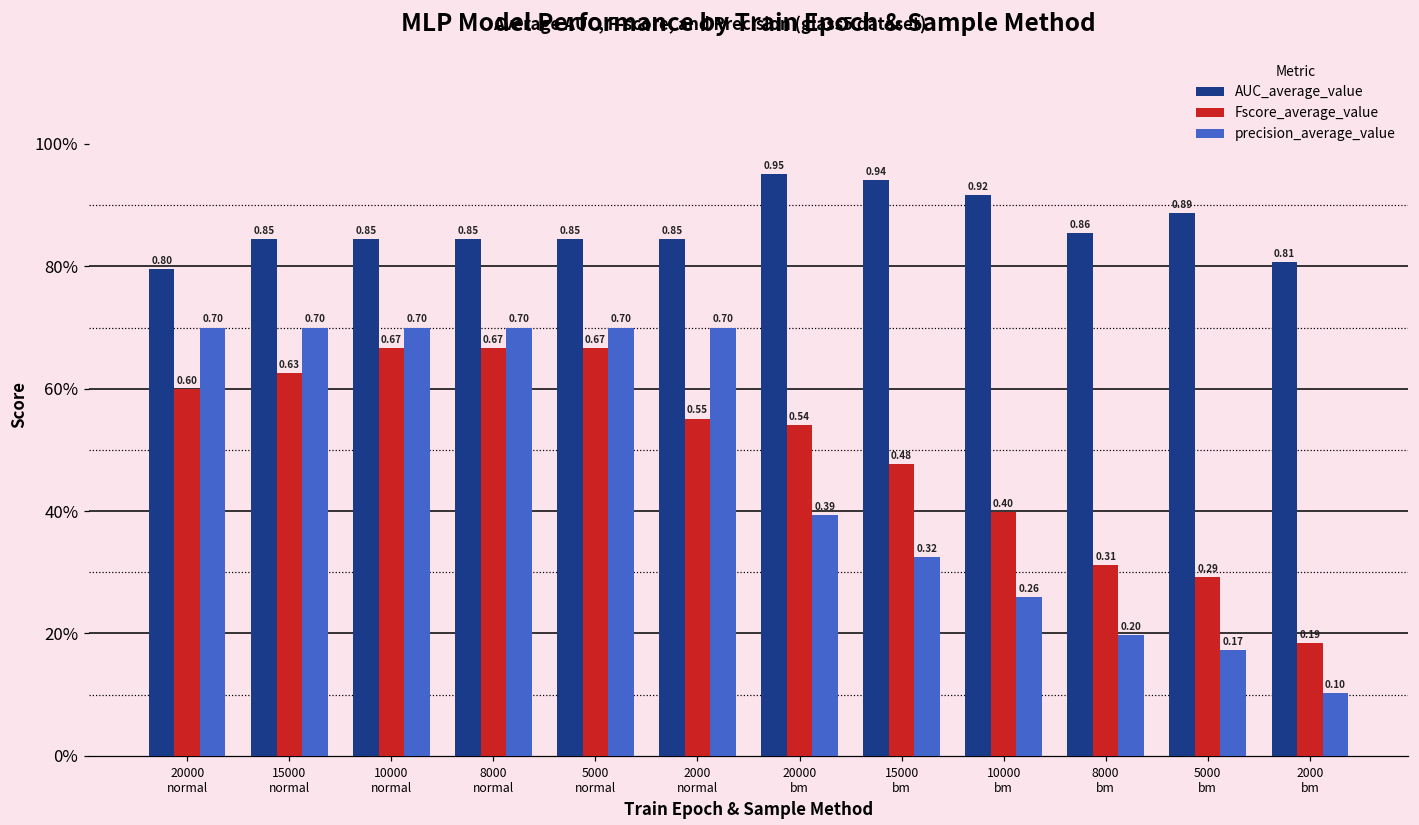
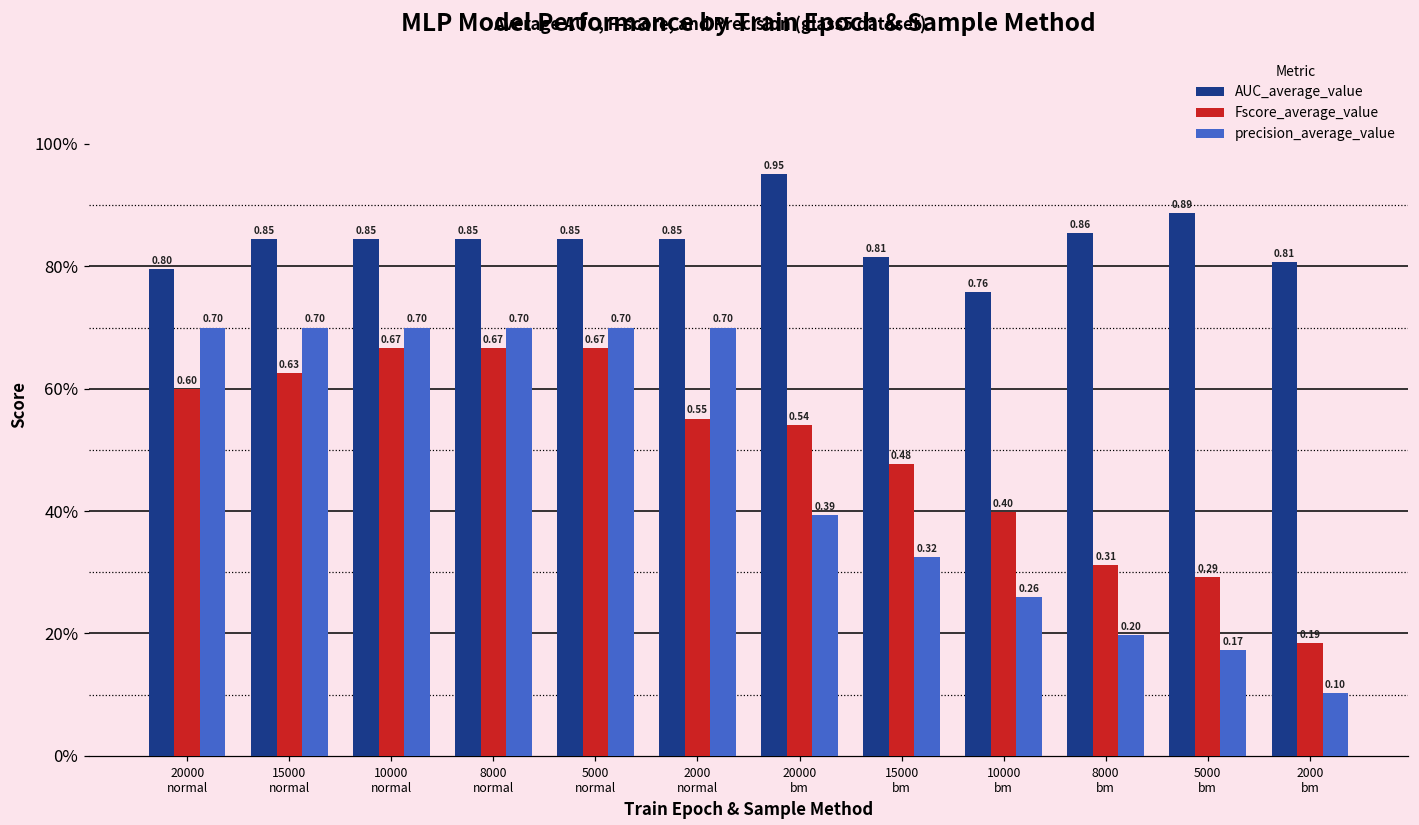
  {
    "AUC_average_value": {
      "20000 normal": 0.80,
      "15000 normal": 0.85,
      "10000 normal": 0.85,
      "8000 normal": 0.85,
      "5000 normal": 0.85,
      "2000 normal": 0.85,
      "20000 bm": 0.95,
-     "15000 bm": 0.94,
-     "10000 bm": 0.92,
+     "15000 bm": 0.81,
+     "10000 bm": 0.76,
      "8000 bm": 0.86,
      "5000 bm": 0.89,
      "2000 bm": 0.81
    },
    "Fscore_average_value": {
      "20000 normal": 0.60,
      "15000 normal": 0.63,
      "10000 normal": 0.67,
      "8000 normal": 0.67,
      "5000 normal": 0.67,
      "2000 normal": 0.55,
      "20000 bm": 0.54,
      "15000 bm": 0.48,
      "10000 bm": 0.40,
      "8000 bm": 0.31,
      "5000 bm": 0.29,
      "2000 bm": 0.19
    },
    "precision_average_value": {
      "20000 normal": 0.70,
      "15000 normal": 0.70,
      "10000 normal": 0.70,
      "8000 normal": 0.70,
      "5000 normal": 0.70,
      "2000 normal": 0.70,
      "20000 bm": 0.39,
      "15000 bm": 0.32,
      "10000 bm": 0.26,
      "8000 bm": 0.20,
      "5000 bm": 0.17,
      "2000 bm": 0.10
    }
  }
